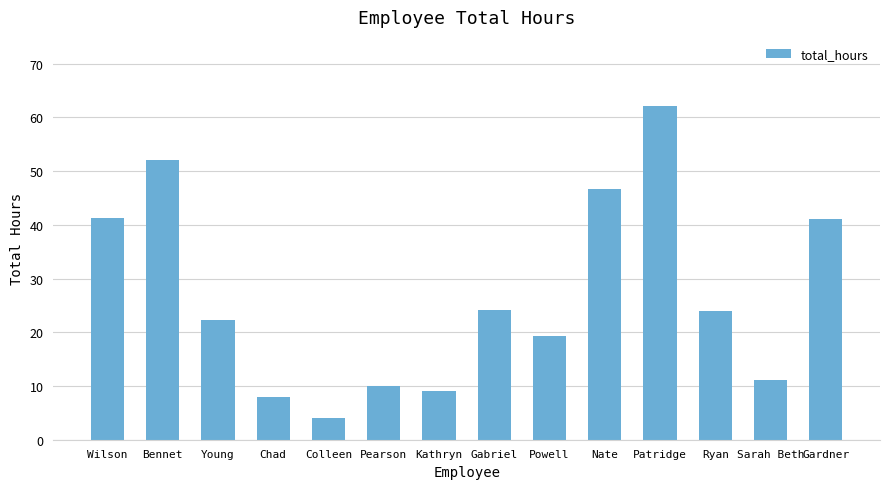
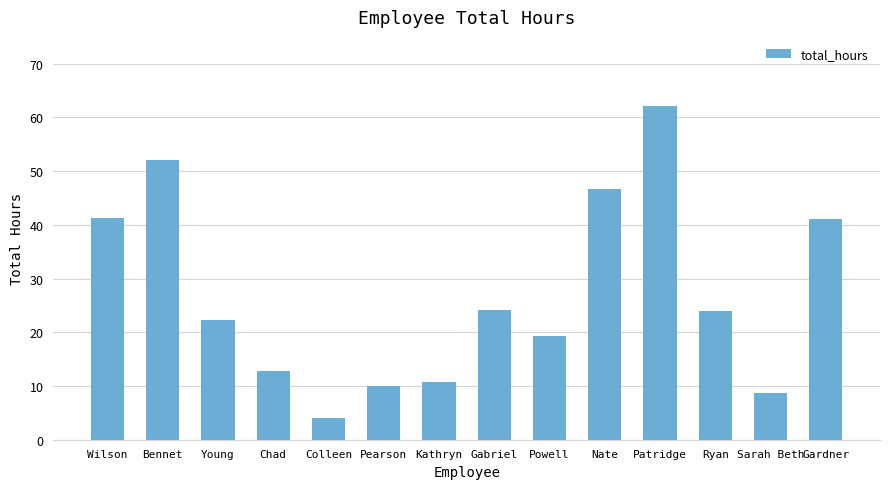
  {
    "Wilson": 41,
    "Bennet": 52,
    "Young": 22,
-   "Chad": 8,
+   "Chad": 13,
    "Colleen": 4,
    "Pearson": 10,
-   "Kathryn": 9,
+   "Kathryn": 11,
    "Gabriel": 24,
    "Powell": 19,
    "Nate": 47,
    "Patridge": 62,
    "Ryan": 24,
-   "Sarah Beth": 11,
+   "Sarah Beth": 9,
    "Gardner": 41
  }
